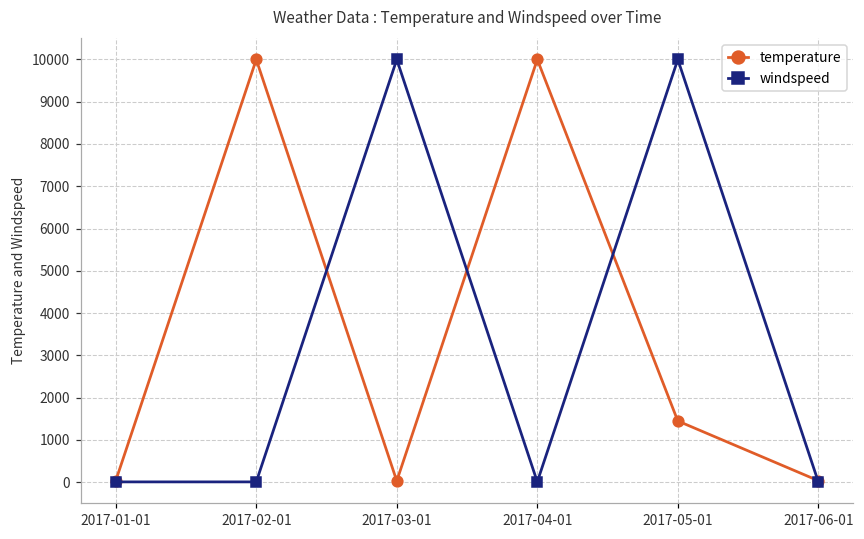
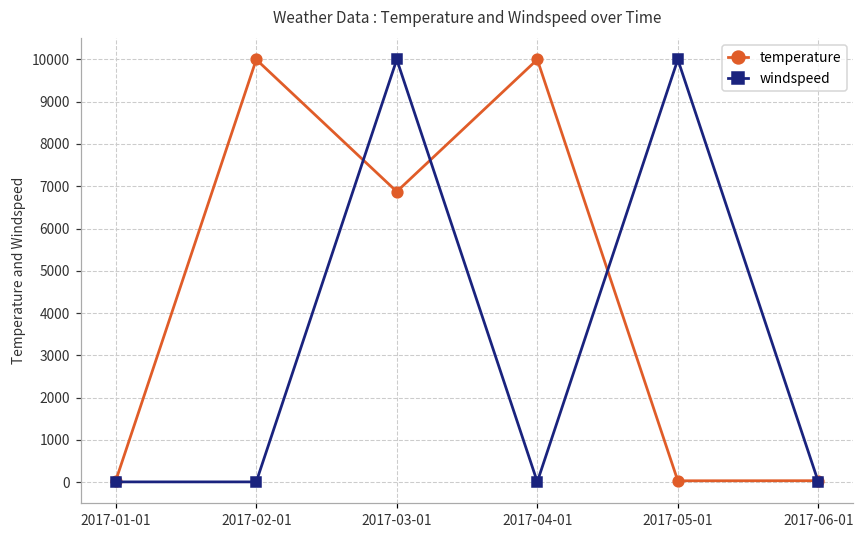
  {
    "temperature": {
      "2017-02-01": 10000,
-     "2017-03-01": 0,
+     "2017-03-01": 6900,
      "2017-04-01": 10000,
-     "2017-05-01": 1400
+     "2017-05-01": 0
    },
    "windspeed": {
      "2017-02-01": 0,
      "2017-03-01": 10000,
      "2017-04-01": 0,
      "2017-05-01": 10000
    }
  }
